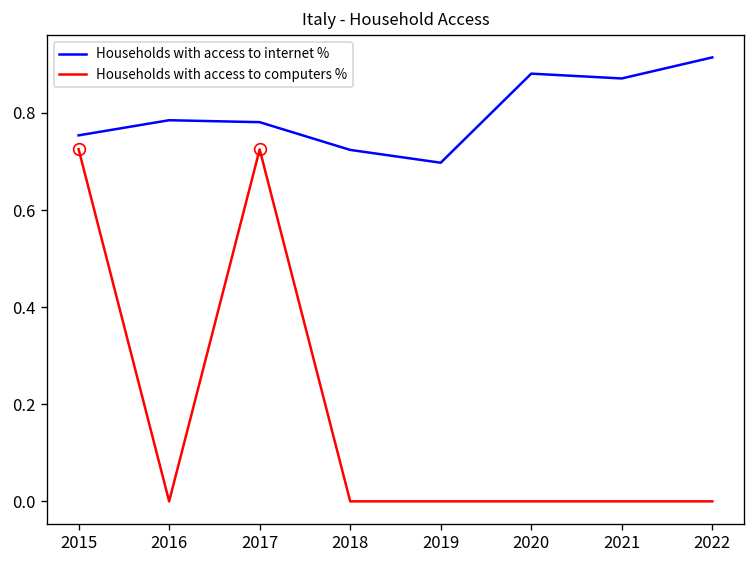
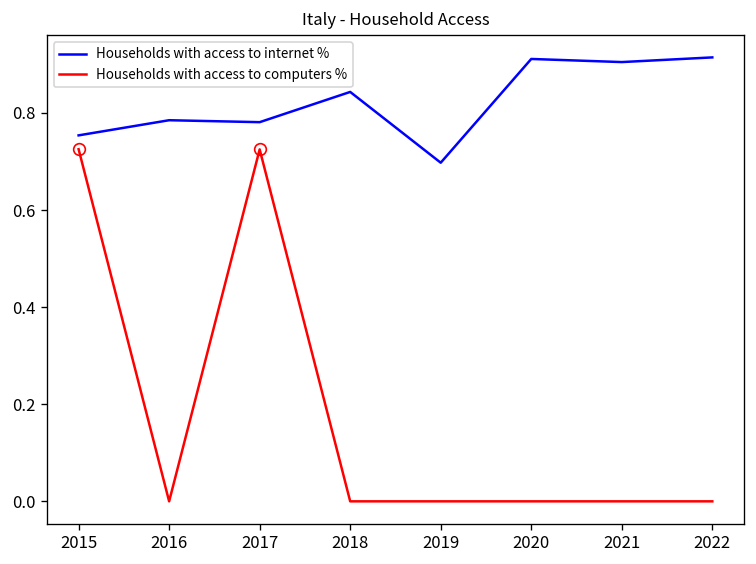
  {
    "Households with access to internet %": {
      "2015": 0.75,
      "2016": 0.79,
      "2017": 0.78,
-     "2018": 0.72,
+     "2018": 0.84,
      "2019": 0.70,
-     "2020": 0.88,
-     "2021": 0.87,
+     "2020": 0.91,
+     "2021": 0.90,
      "2022": 0.91
    }
  }
